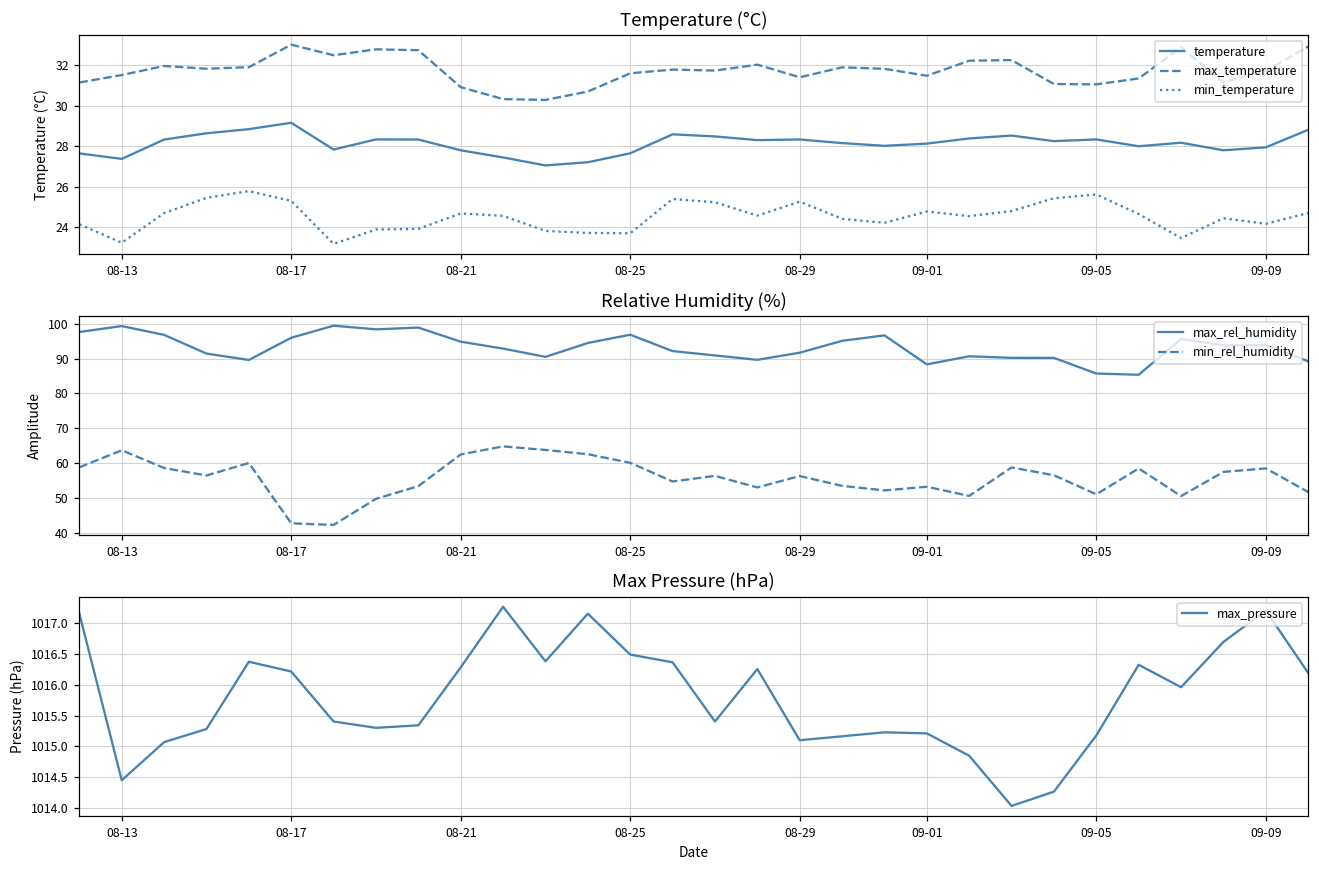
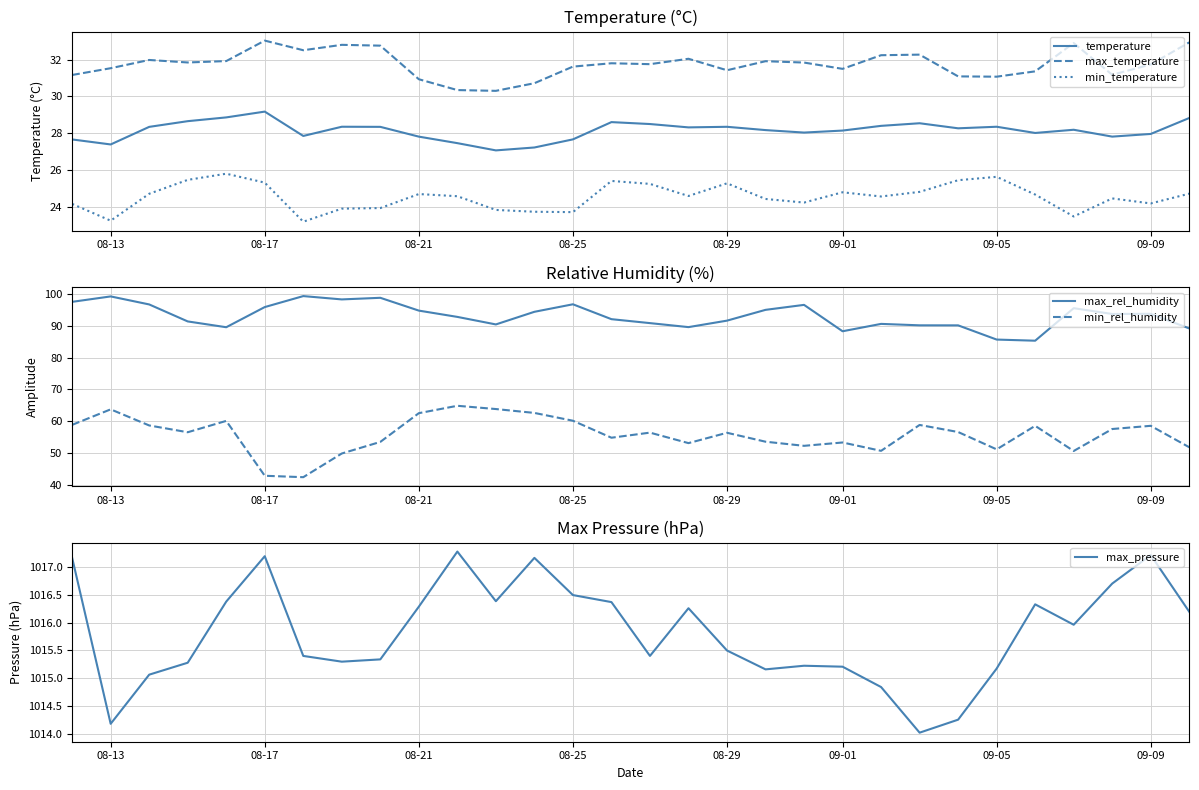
  {
    "Max Pressure (hPa)": {
-     "08-13": 1014.4,
-     "08-17": 1016.2,
+     "08-13": 1014.2,
+     "08-17": 1017.2,
      "08-21": 1016.3,
      "08-25": 1016.5,
-     "08-29": 1015.1,
+     "08-29": 1015.5,
      "09-01": 1015.2,
      "09-05": 1015.2
    }
  }
